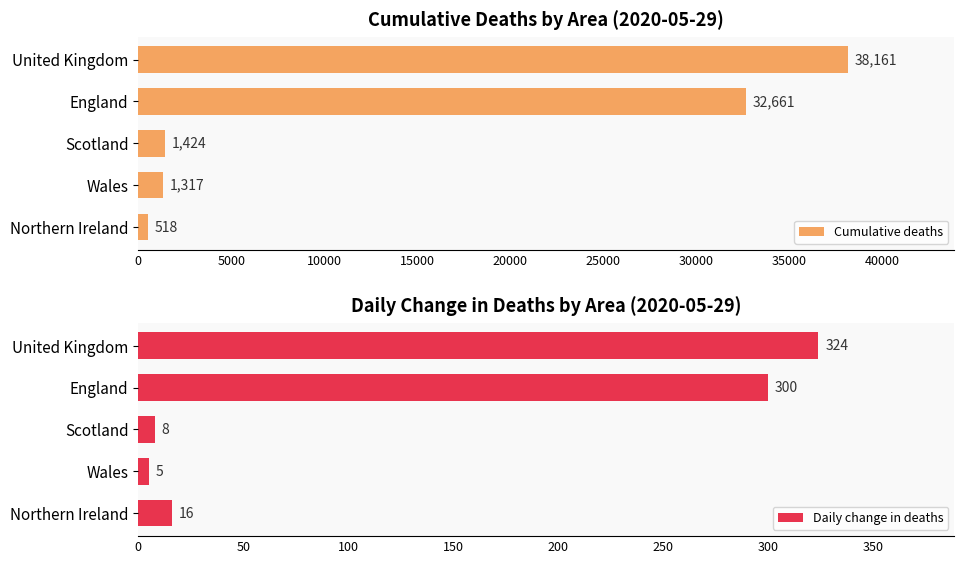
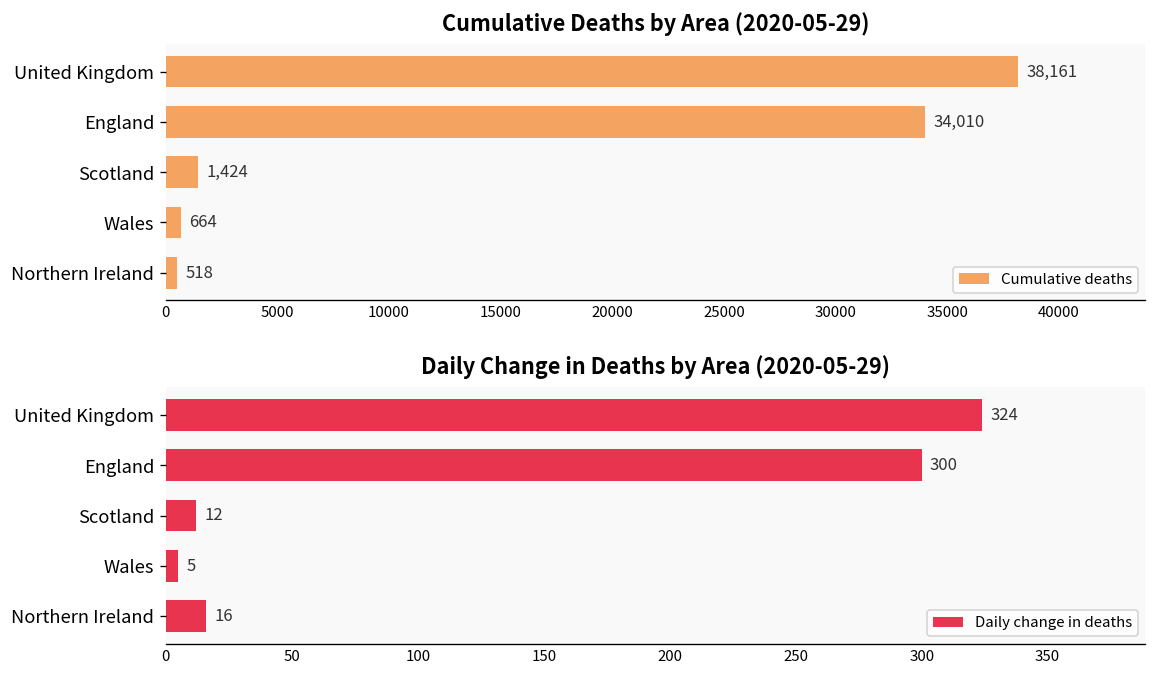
  {
    "Cumulative Deaths by Area (2020-05-29)": {
      "United Kingdom": "38,161",
-     "England": "32,661",
+     "England": "34,010",
      "Scotland": "1,424",
-     "Wales": "1,317",
+     "Wales": "664",
      "Northern Ireland": "518"
    },
    "Daily Change in Deaths by Area (2020-05-29)": {
      "United Kingdom": "324",
      "England": "300",
-     "Scotland": "8",
+     "Scotland": "12",
      "Wales": "5",
      "Northern Ireland": "16"
    }
  }
